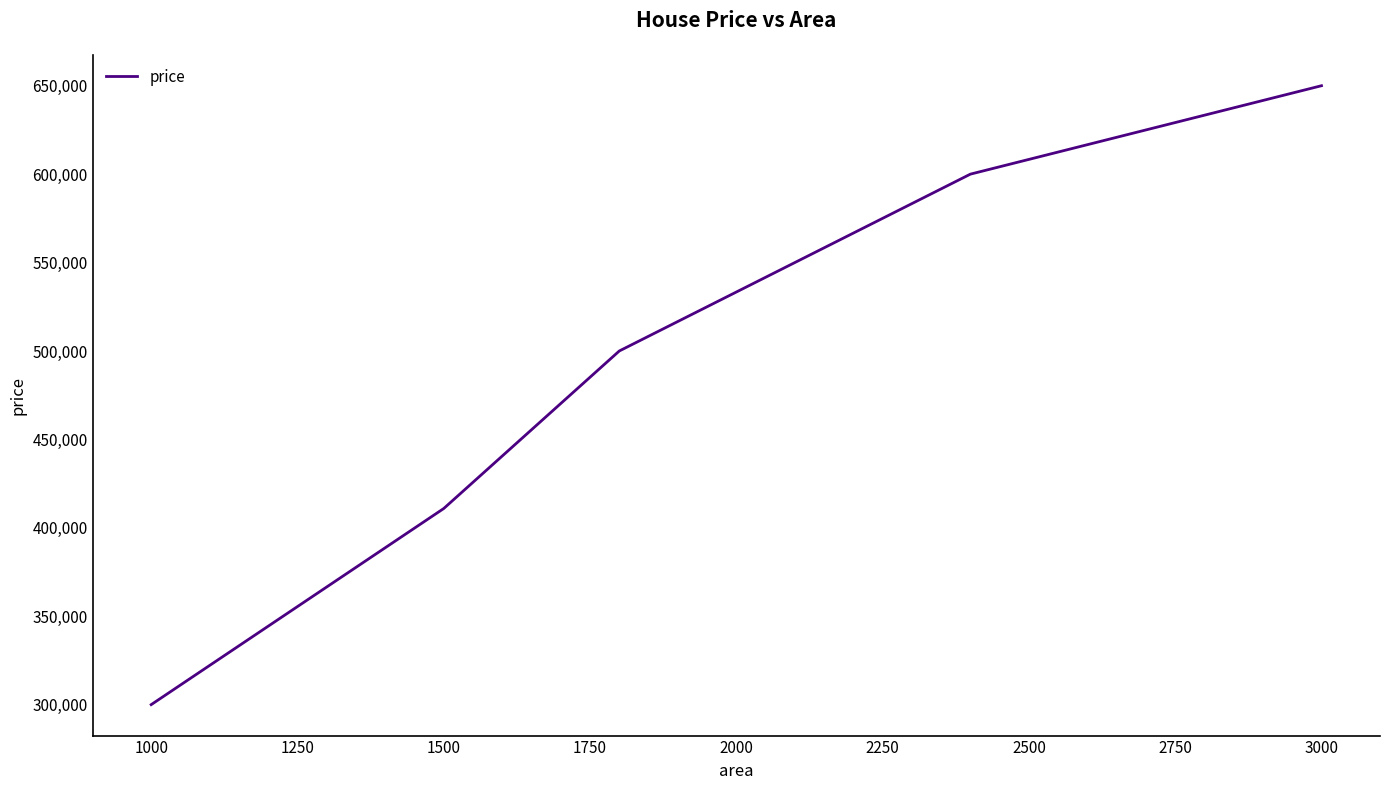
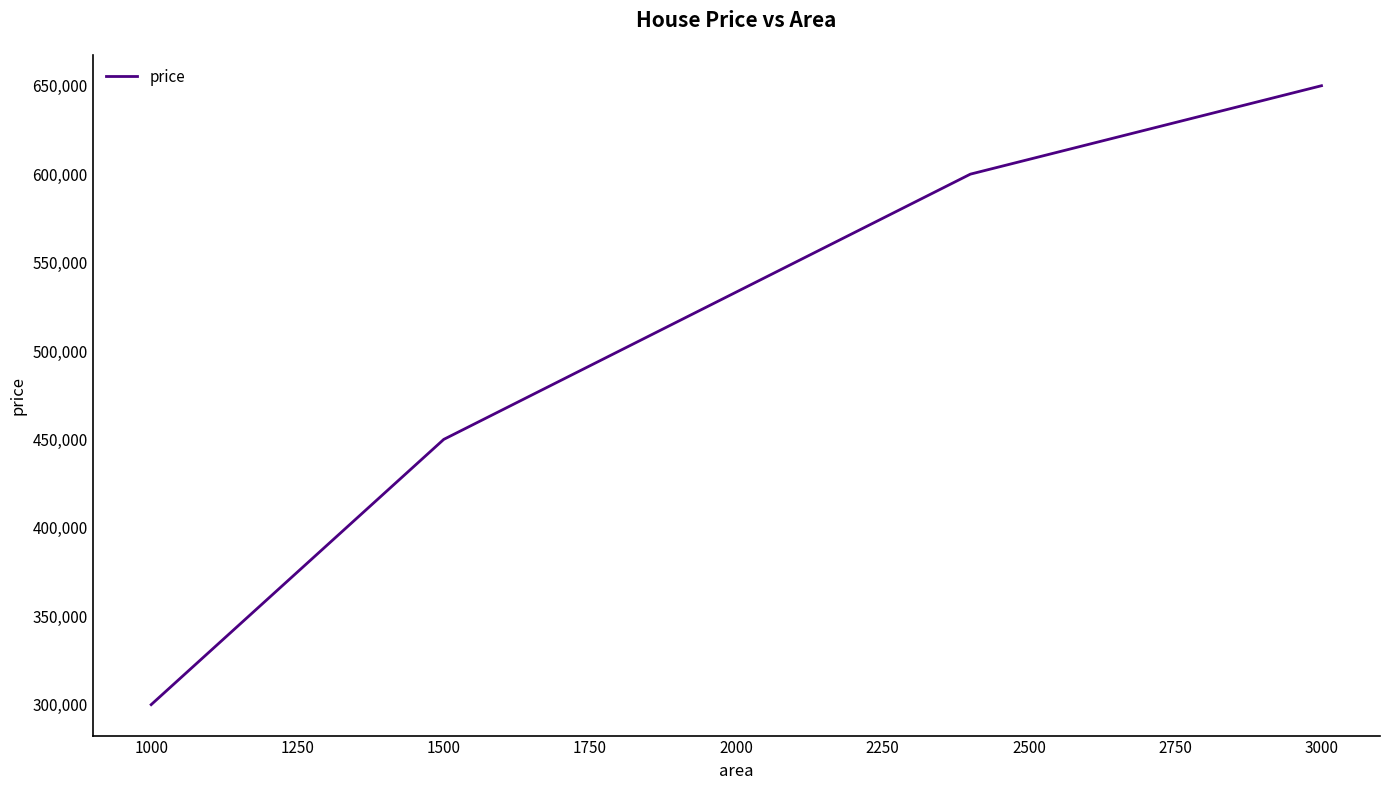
  {
    "1000": "300,000",
-   "1500": "411,000",
+   "1500": "450,000",
    "3000": "650,000"
  }
